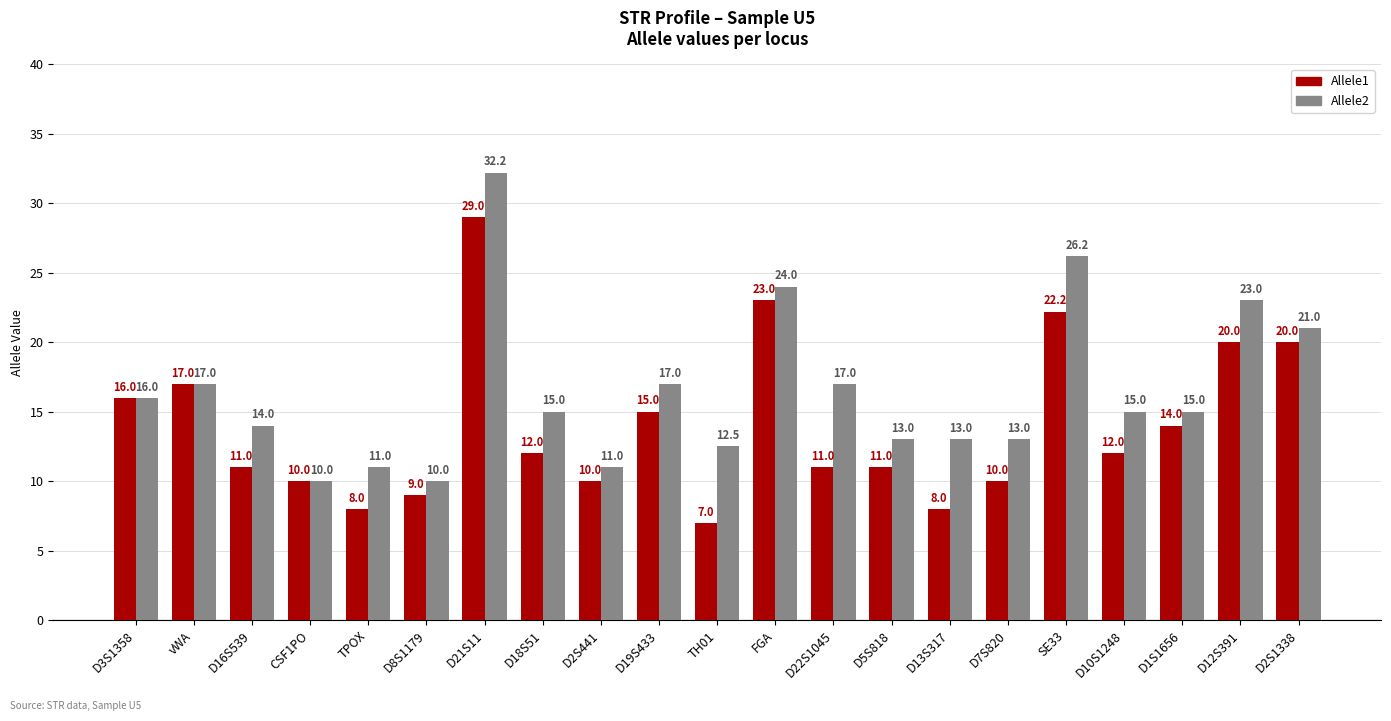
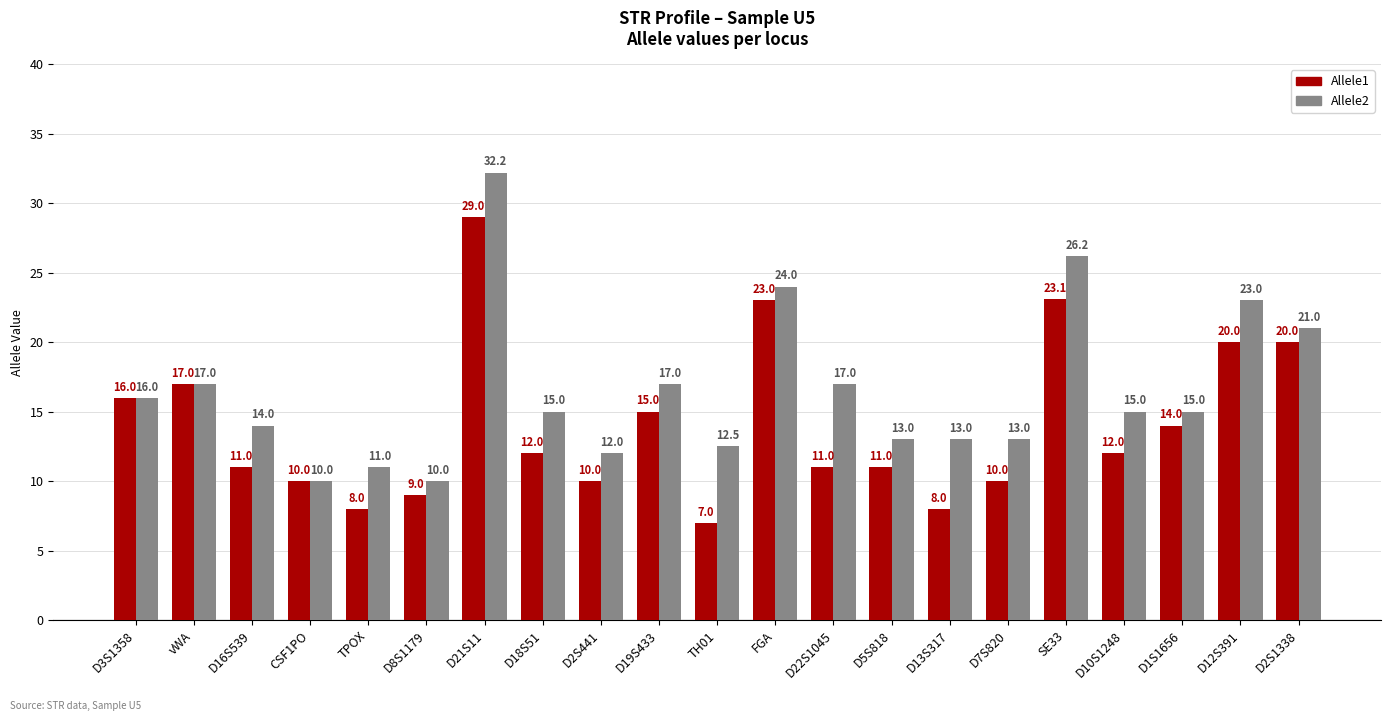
  {
    "Allele1": {
      "D3S1358": 16.0,
      "vWA": 17.0,
      "D16S539": 11.0,
      "CSF1PO": 10.0,
      "TPOX": 8.0,
      "D8S1179": 9.0,
      "D21S11": 29.0,
      "D18S51": 12.0,
      "D2S441": 10.0,
      "D19S433": 15.0,
      "TH01": 7.0,
      "FGA": 23.0,
      "D22S1045": 11.0,
      "D5S818": 11.0,
      "D13S317": 8.0,
      "D7S820": 10.0,
-     "SE33": 22.2,
+     "SE33": 23.1,
      "D10S1248": 12.0,
      "D1S1656": 14.0,
      "D12S391": 20.0,
      "D2S1338": 20.0
    },
    "Allele2": {
      "D3S1358": 16.0,
      "vWA": 17.0,
      "D16S539": 14.0,
      "CSF1PO": 10.0,
      "TPOX": 11.0,
      "D8S1179": 10.0,
      "D21S11": 32.2,
      "D18S51": 15.0,
-     "D2S441": 11.0,
+     "D2S441": 12.0,
      "D19S433": 17.0,
      "TH01": 12.5,
      "FGA": 24.0,
      "D22S1045": 17.0,
      "D5S818": 13.0,
      "D13S317": 13.0,
      "D7S820": 13.0,
      "SE33": 26.2,
      "D10S1248": 15.0,
      "D1S1656": 15.0,
      "D12S391": 23.0,
      "D2S1338": 21.0
    }
  }
